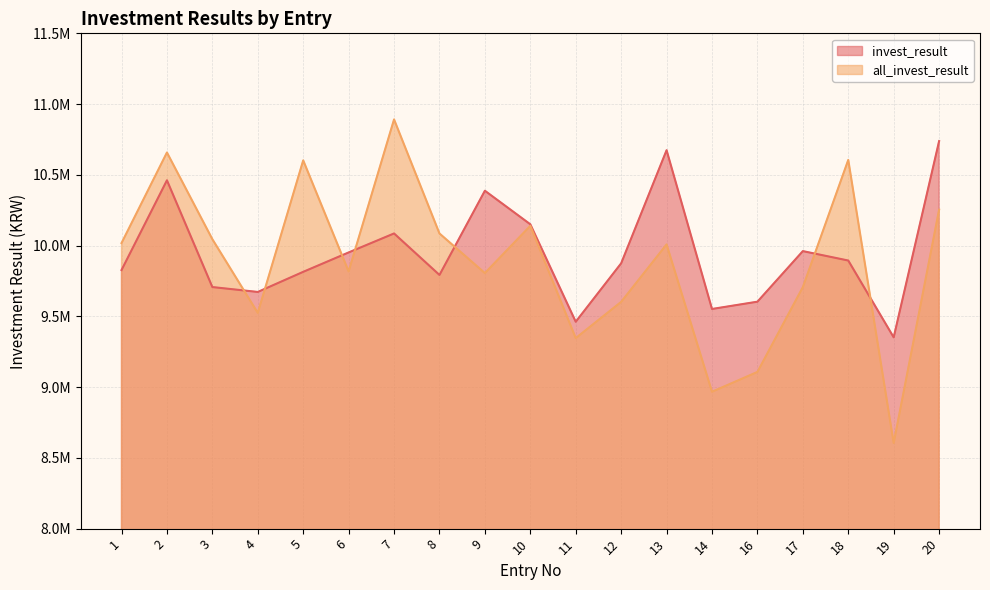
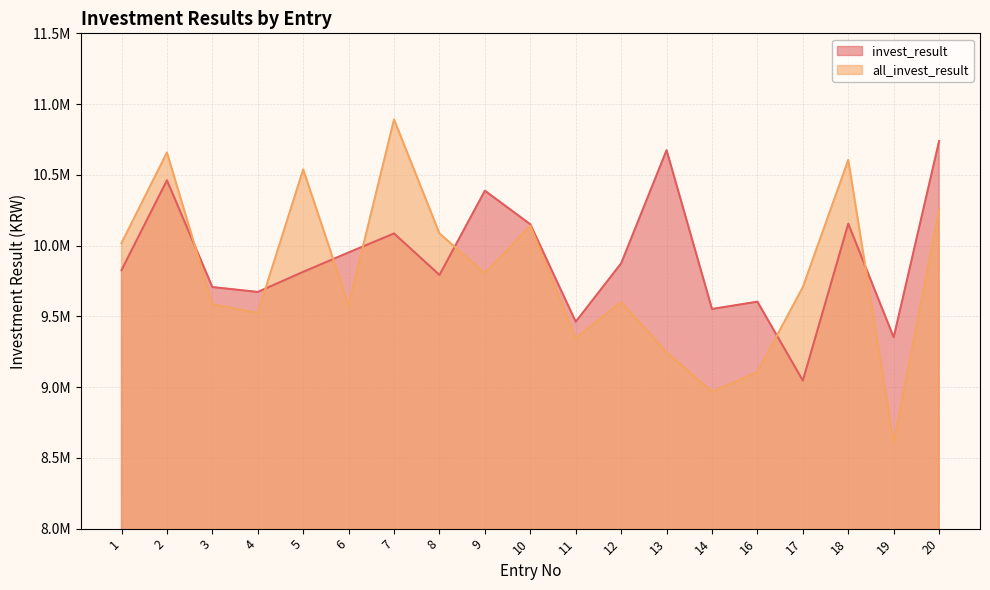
  {
    "invest_result": {
      "1": 9830000,
      "2": 10460000,
      "3": 9710000,
      "4": 9670000,
      "5": 9810000,
      "6": 9950000,
      "7": 10090000,
      "8": 9790000,
      "9": 10390000,
      "11": 9460000,
      "12": 9870000,
      "13": 10670000,
      "14": 9550000,
      "16": 9600000,
-     "17": 9960000,
-     "18": 9890000,
+     "17": 9050000,
+     "18": 10150000,
      "19": 9350000,
      "20": 10740000
    },
    "all_invest_result": {
      "1": 10020000,
      "2": 10660000,
-     "3": 10050000,
+     "3": 9590000,
      "4": 9520000,
-     "5": 10600000,
-     "6": 9820000,
+     "5": 10540000,
+     "6": 9580000,
      "7": 10890000,
      "8": 10090000,
      "9": 9810000,
      "11": 9350000,
      "12": 9600000,
-     "13": 10010000,
+     "13": 9250000,
      "14": 8970000,
      "16": 9110000,
      "17": 9710000,
      "18": 10610000,
      "19": 8600000,
      "20": 10250000
    }
  }
